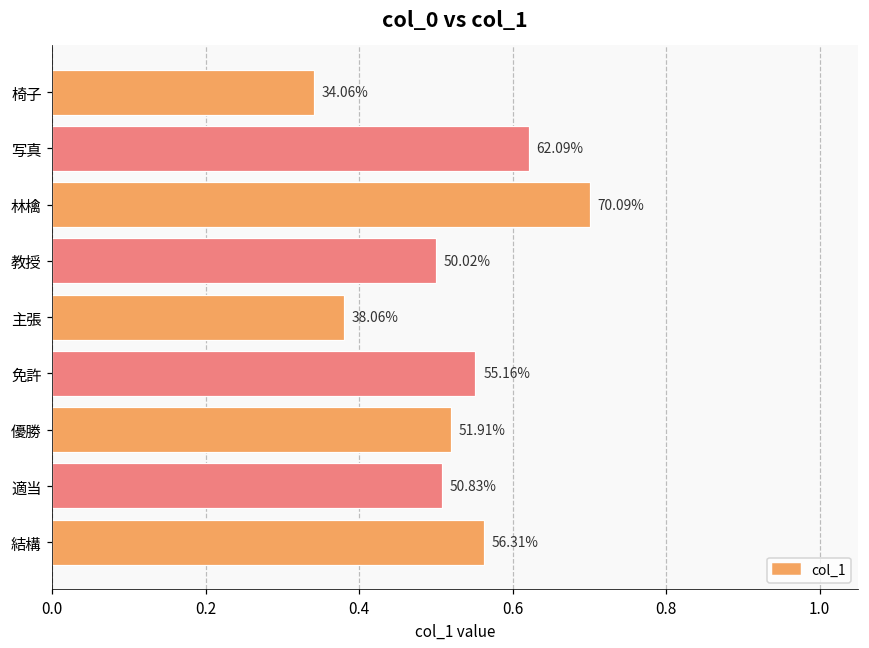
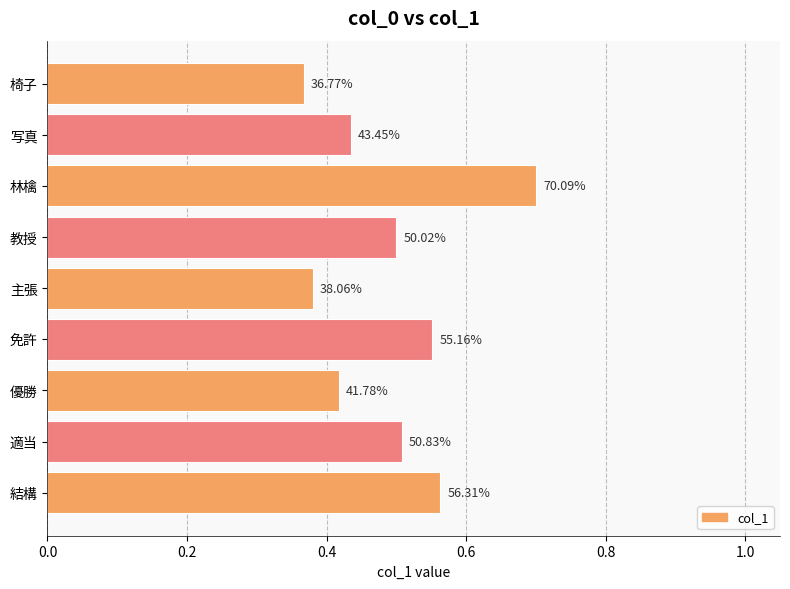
  {
-   "椅子": "34.06%",
-   "写真": "62.09%",
+   "椅子": "36.77%",
+   "写真": "43.45%",
    "林檎": "70.09%",
    "教授": "50.02%",
    "主張": "38.06%",
    "免許": "55.16%",
-   "優勝": "51.91%",
+   "優勝": "41.78%",
    "適当": "50.83%",
    "結構": "56.31%"
  }
